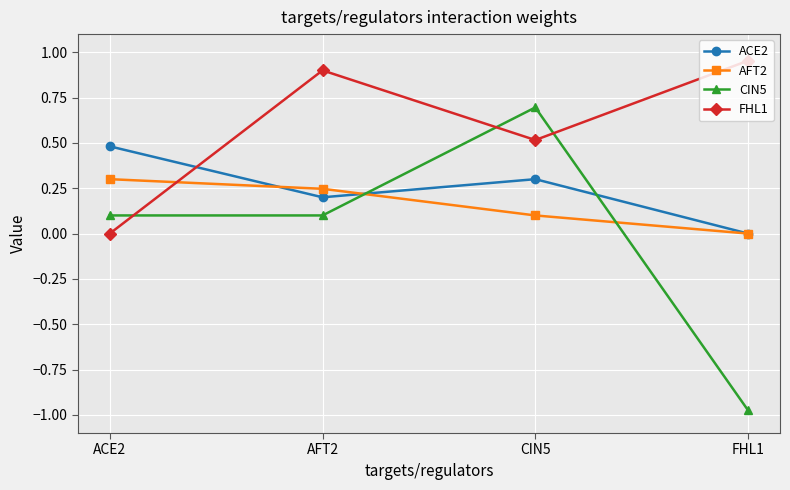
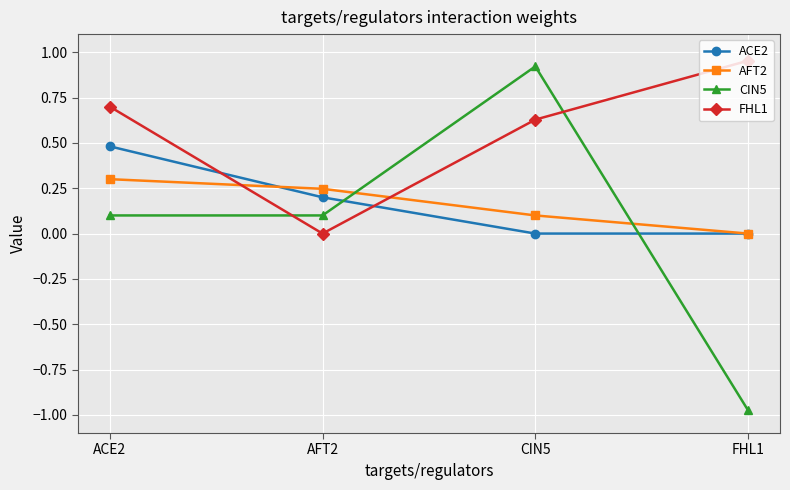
  {
    "ACE2": {
      "ACE2": 0.48,
      "AFT2": 0.2,
-     "CIN5": 0.3
+     "CIN5": 0.0
    },
    "AFT2": {
      "ACE2": 0.30,
      "AFT2": 0.25,
      "CIN5": 0.10
    },
    "CIN5": {
      "ACE2": 0.10,
      "AFT2": 0.10,
-     "CIN5": 0.70,
+     "CIN5": 0.92,
      "FHL1": -0.97
    },
    "FHL1": {
-     "ACE2": 0.0,
-     "AFT2": 0.9,
-     "CIN5": 0.52
+     "ACE2": 0.7,
+     "AFT2": 0.0,
+     "CIN5": 0.63
    }
  }
